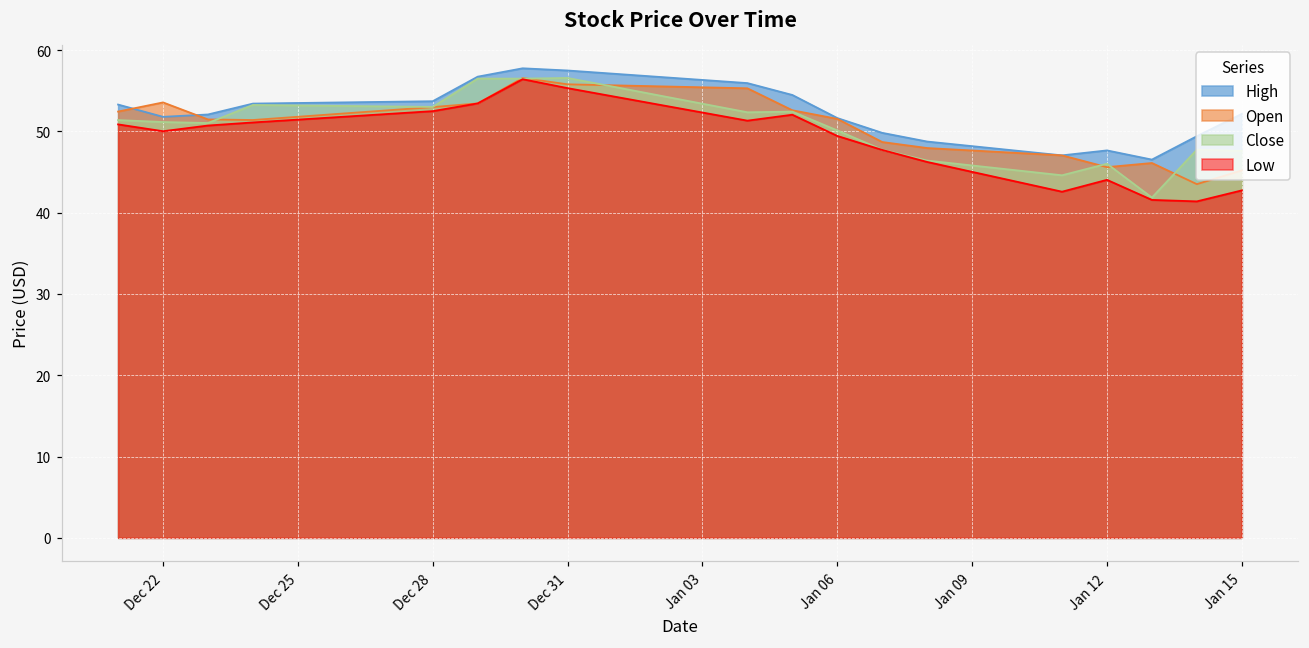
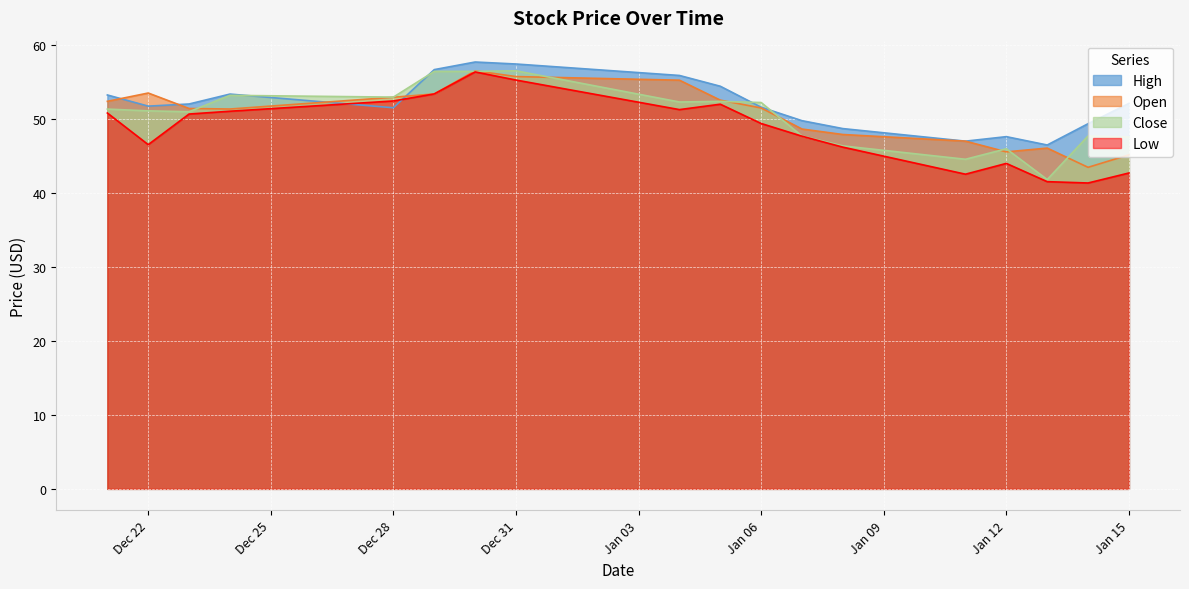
  {
    "High": {
      "Dec 22": 52,
-     "Dec 28": 54,
+     "Dec 28": 52,
      "Dec 31": 57,
      "Jan 12": 48
    },
    "Open": {
      "Dec 22": 54,
      "Dec 31": 56,
      "Jan 12": 46
    },
    "Close": {
      "Dec 22": 51,
      "Dec 31": 57,
-     "Jan 06": 50,
+     "Jan 06": 52,
      "Jan 12": 46
    },
    "Low": {
-     "Dec 22": 50,
+     "Dec 22": 47,
      "Dec 28": 52,
      "Dec 31": 55,
      "Jan 06": 49,
      "Jan 12": 44,
      "Jan 15": 43
    }
  }
